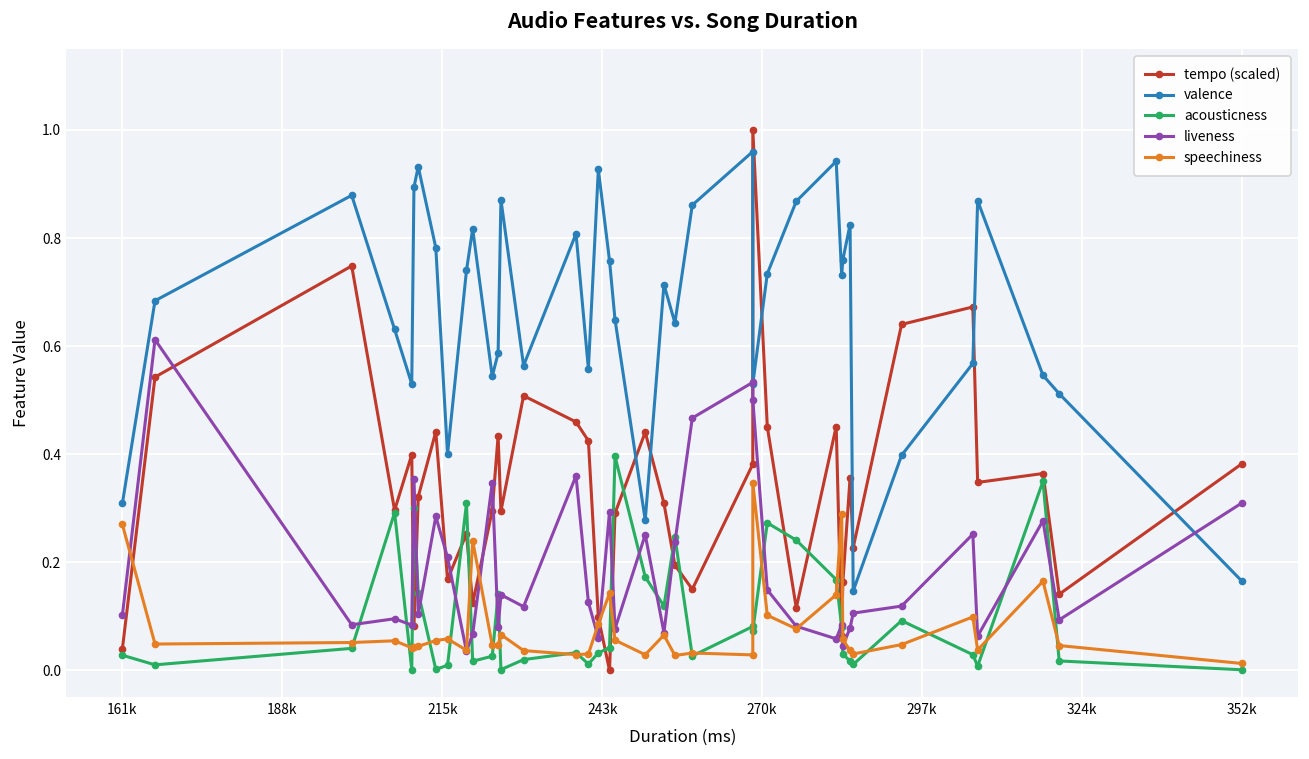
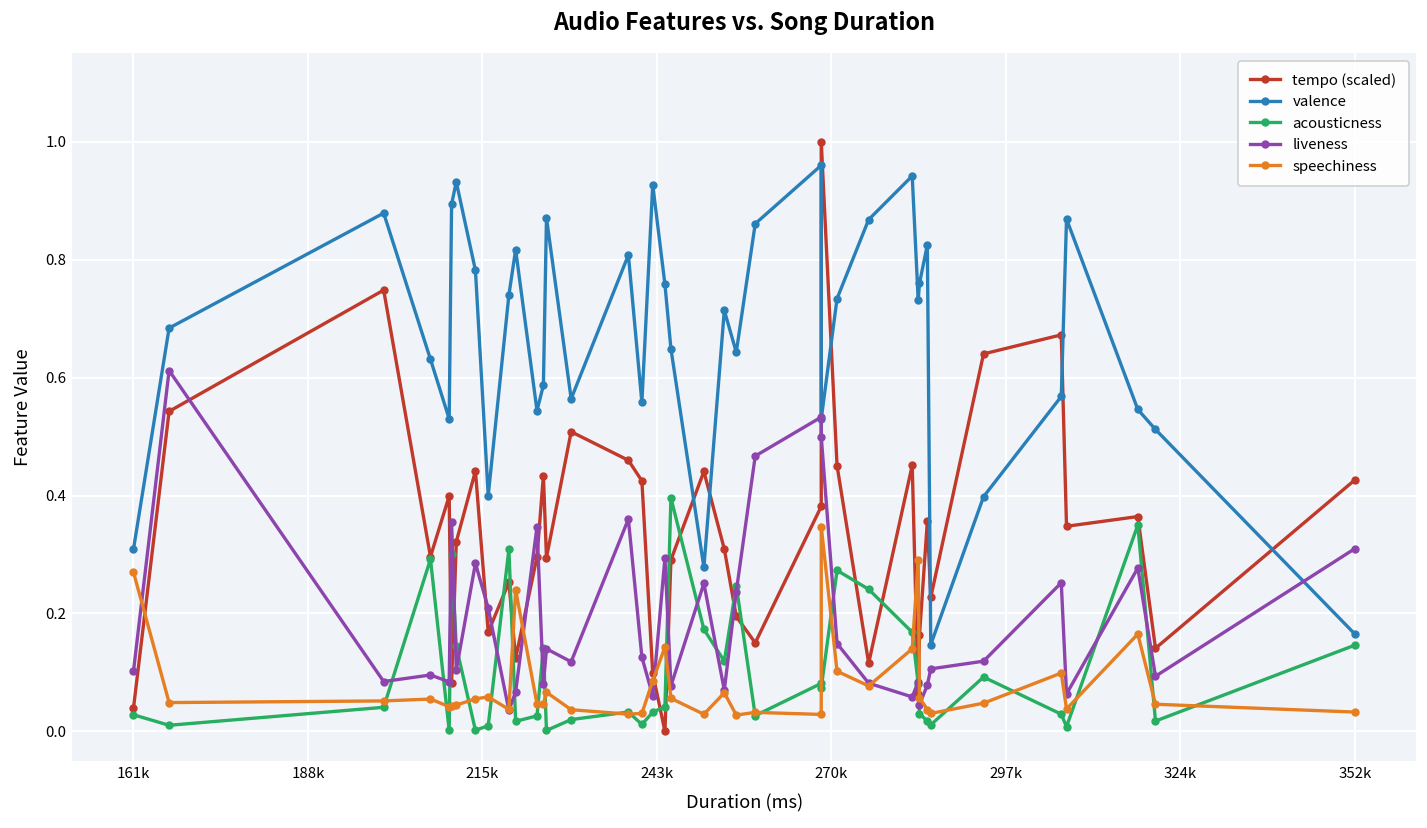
  {
    "tempo (scaled)": {
      "161k": 0.04,
-     "352k": 0.38
+     "352k": 0.43
    },
    "valence": {
      "161k": 0.31,
      "352k": 0.16
    },
    "acousticness": {
      "161k": 0.03,
-     "352k": 0.00
+     "352k": 0.15
    },
    "liveness": {
      "161k": 0.10,
      "352k": 0.31
    },
    "speechiness": {
      "161k": 0.27,
-     "352k": 0.01
+     "352k": 0.03
    }
  }
